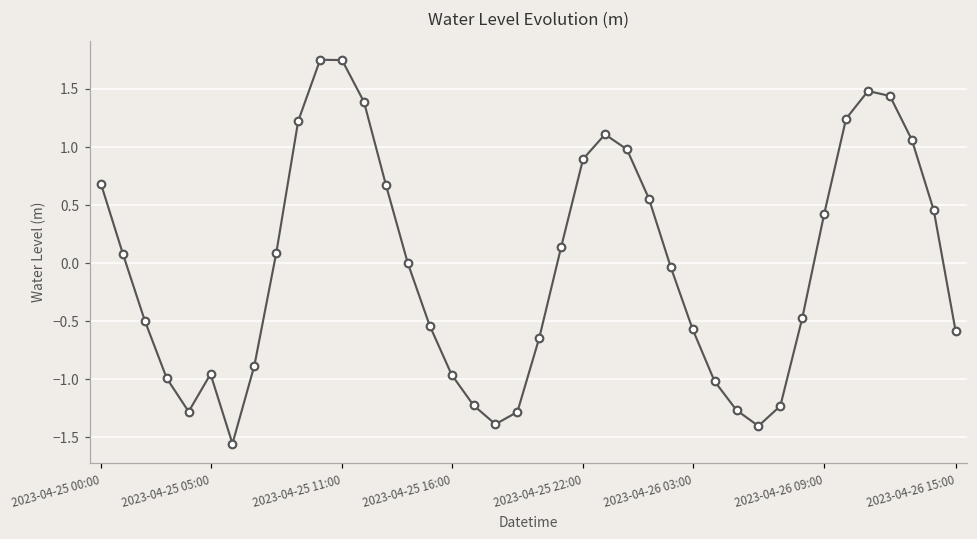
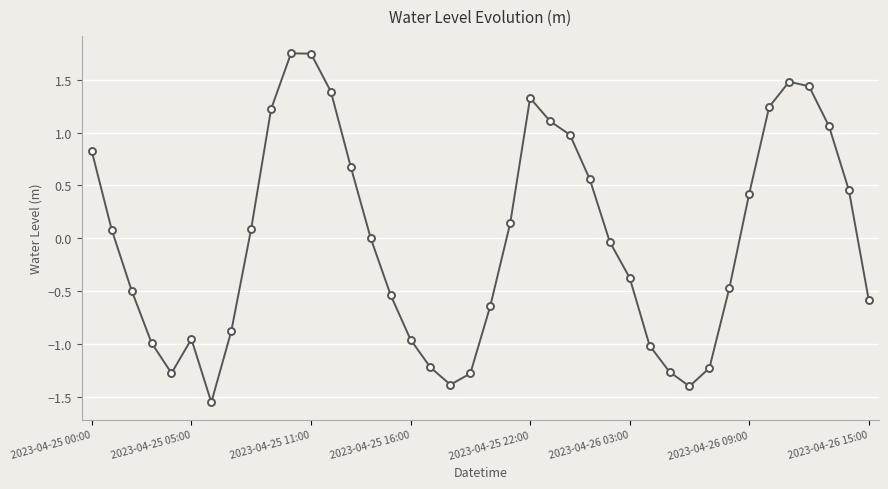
  {
-   "2023-04-25 00:00": 0.68,
+   "2023-04-25 00:00": 0.82,
    "2023-04-25 05:00": -0.95,
    "2023-04-25 11:00": 1.75,
    "2023-04-25 16:00": -0.96,
-   "2023-04-25 22:00": 0.90,
-   "2023-04-26 03:00": -0.57,
+   "2023-04-25 22:00": 1.33,
+   "2023-04-26 03:00": -0.38,
    "2023-04-26 09:00": 0.42,
    "2023-04-26 15:00": -0.59
  }
